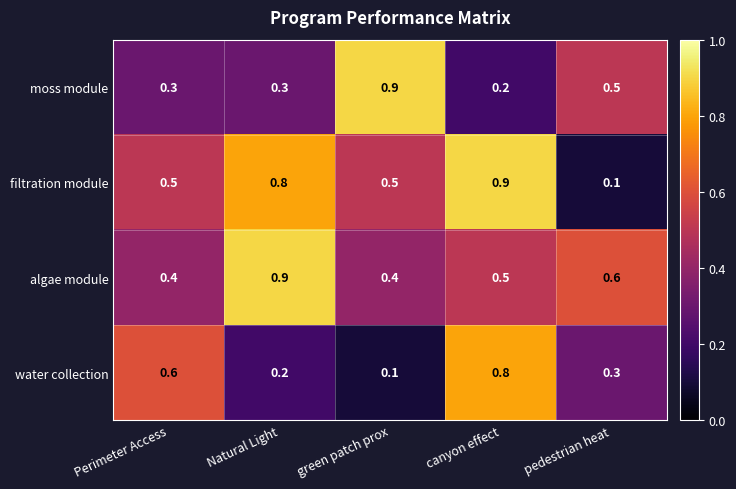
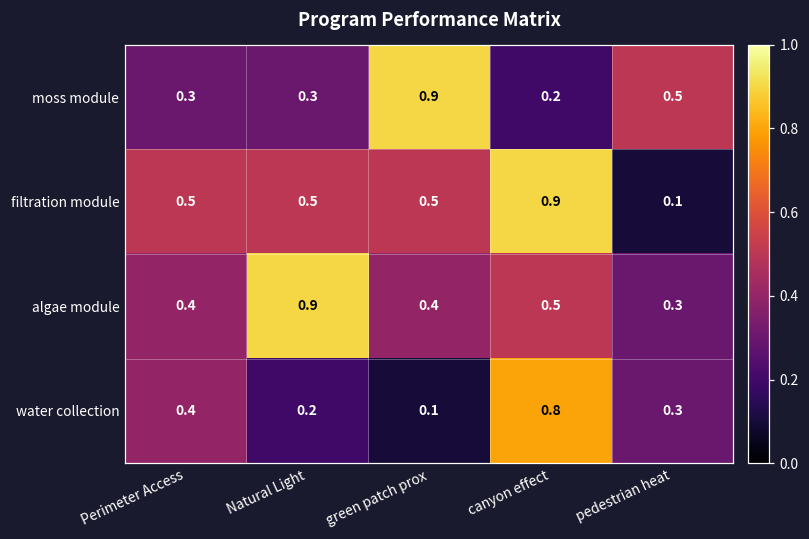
  {
    "moss module": {
      "Perimeter Access": 0.3,
      "Natural Light": 0.3,
      "green patch prox": 0.9,
      "canyon effect": 0.2,
      "pedestrian heat": 0.5
    },
    "filtration module": {
      "Perimeter Access": 0.5,
-     "Natural Light": 0.8,
+     "Natural Light": 0.5,
      "green patch prox": 0.5,
      "canyon effect": 0.9,
      "pedestrian heat": 0.1
    },
    "algae module": {
      "Perimeter Access": 0.4,
      "Natural Light": 0.9,
      "green patch prox": 0.4,
      "canyon effect": 0.5,
-     "pedestrian heat": 0.6
+     "pedestrian heat": 0.3
    },
    "water collection": {
-     "Perimeter Access": 0.6,
+     "Perimeter Access": 0.4,
      "Natural Light": 0.2,
      "green patch prox": 0.1,
      "canyon effect": 0.8,
      "pedestrian heat": 0.3
    }
  }
